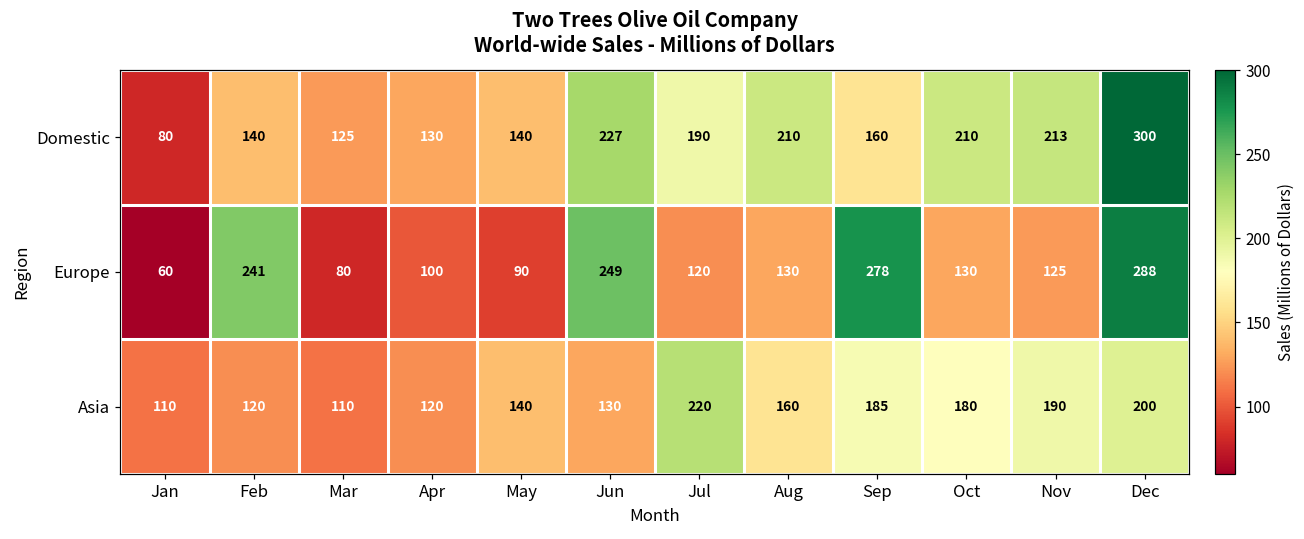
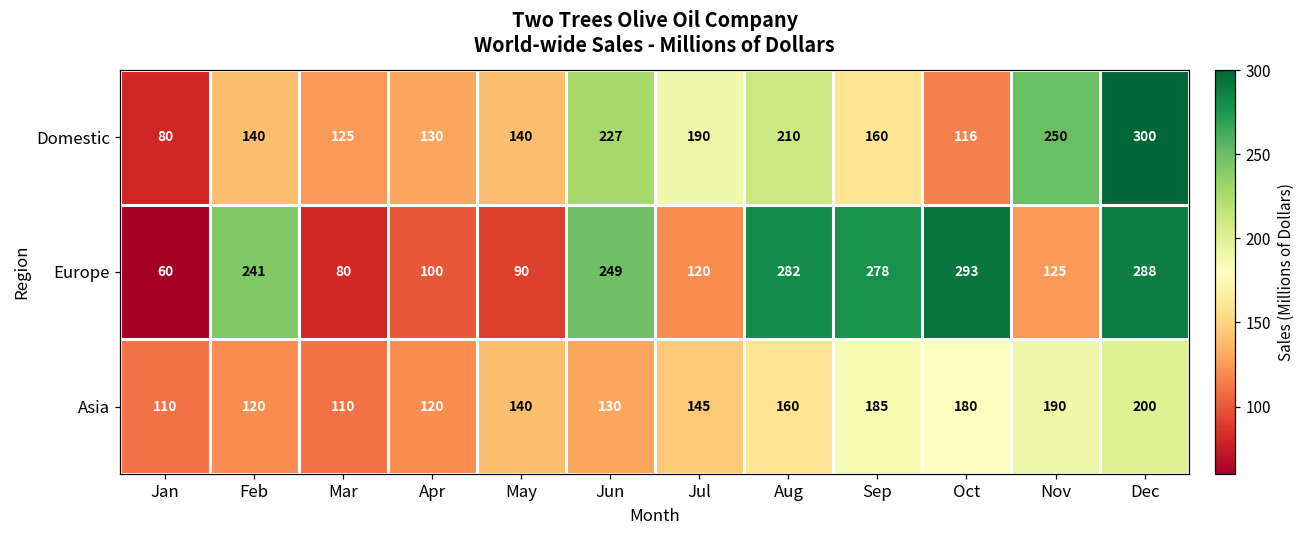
  {
    "Domestic": {
      "Jan": 80,
      "Feb": 140,
      "Mar": 125,
      "Apr": 130,
      "May": 140,
      "Jun": 227,
      "Jul": 190,
      "Aug": 210,
      "Sep": 160,
-     "Oct": 210,
-     "Nov": 213,
+     "Oct": 116,
+     "Nov": 250,
      "Dec": 300
    },
    "Europe": {
      "Jan": 60,
      "Feb": 241,
      "Mar": 80,
      "Apr": 100,
      "May": 90,
      "Jun": 249,
      "Jul": 120,
-     "Aug": 130,
+     "Aug": 282,
      "Sep": 278,
-     "Oct": 130,
+     "Oct": 293,
      "Nov": 125,
      "Dec": 288
    },
    "Asia": {
      "Jan": 110,
      "Feb": 120,
      "Mar": 110,
      "Apr": 120,
      "May": 140,
      "Jun": 130,
-     "Jul": 220,
+     "Jul": 145,
      "Aug": 160,
      "Sep": 185,
      "Oct": 180,
      "Nov": 190,
      "Dec": 200
    }
  }
